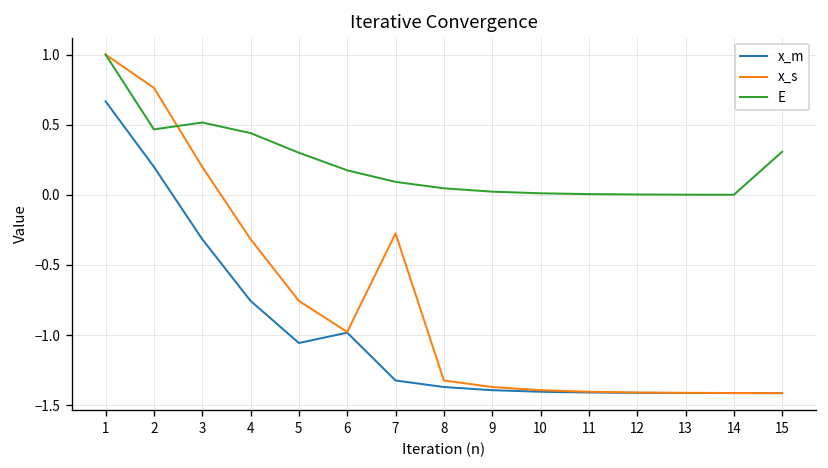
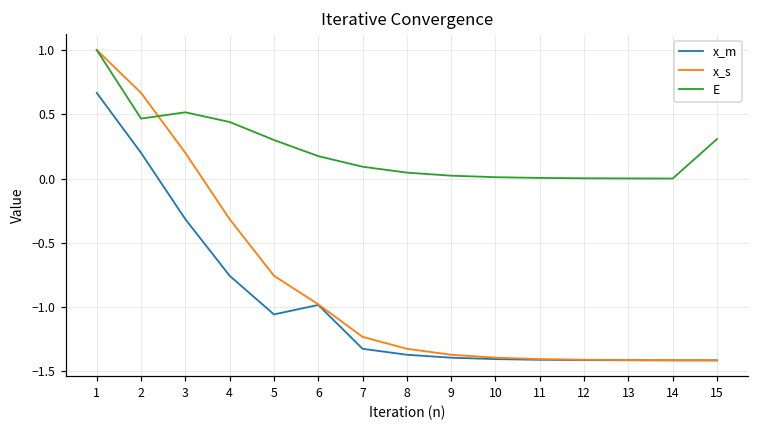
  {
    "x_m": {
      "1": 0.67,
      "2": 0.20,
      "3": -0.32,
      "4": -0.76,
      "5": -1.06,
      "7": -1.32,
      "8": -1.37,
      "9": -1.39
    },
    "x_s": {
-     "2": 0.76,
+     "2": 0.67,
      "3": 0.20,
      "4": -0.32,
      "5": -0.76,
-     "7": -0.27,
+     "7": -1.23,
      "8": -1.32,
      "9": -1.37
    },
    "E": {
      "2": 0.47,
      "3": 0.52,
      "4": 0.44,
      "5": 0.30,
      "6": 0.17,
      "7": 0.09,
      "8": 0.05,
      "9": 0.02,
      "10": 0.01,
      "11": 0.01,
      "12": 0.00,
      "13": 0.00,
      "14": 0.00,
      "15": 0.31
    }
  }
